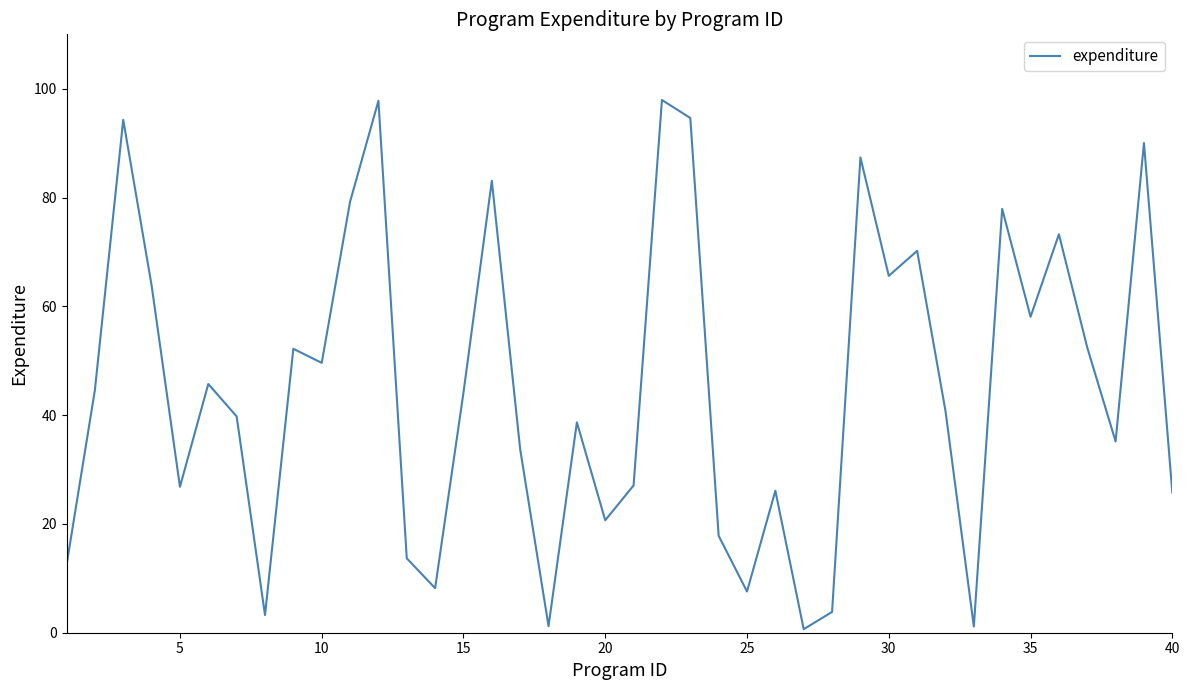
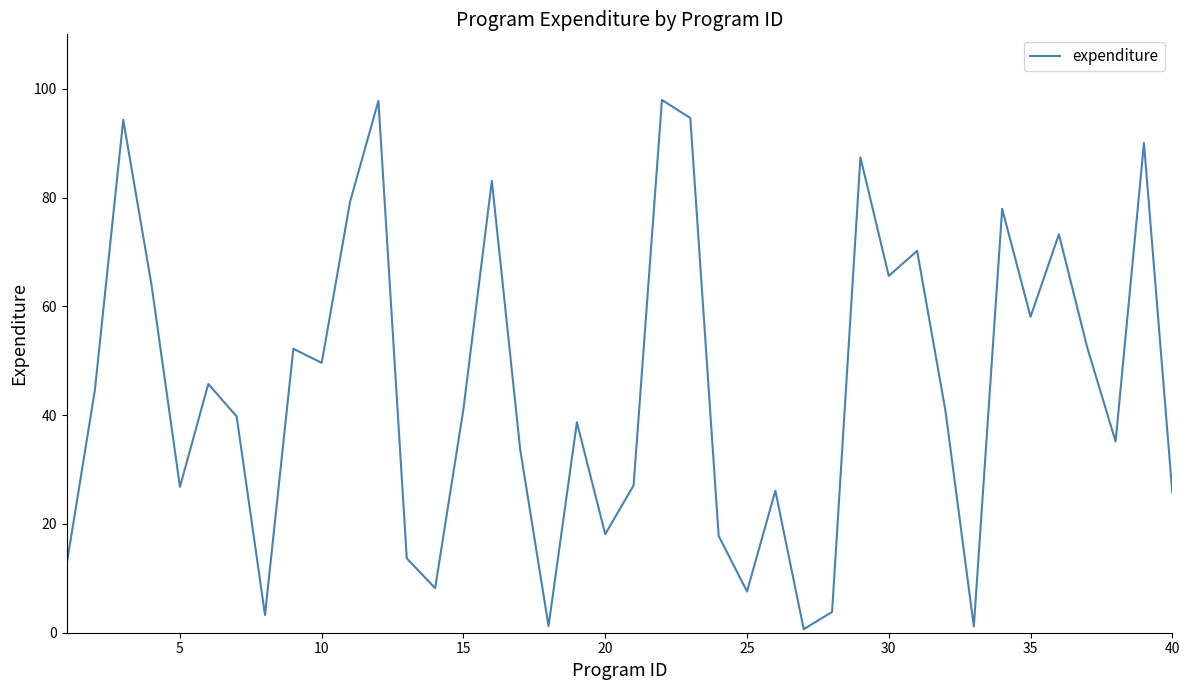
  {
    "5": 27,
    "10": 50,
-   "15": 44,
-   "20": 21,
+   "15": 41,
+   "20": 18,
    "25": 8,
    "30": 66,
    "35": 58,
    "40": 26
  }
